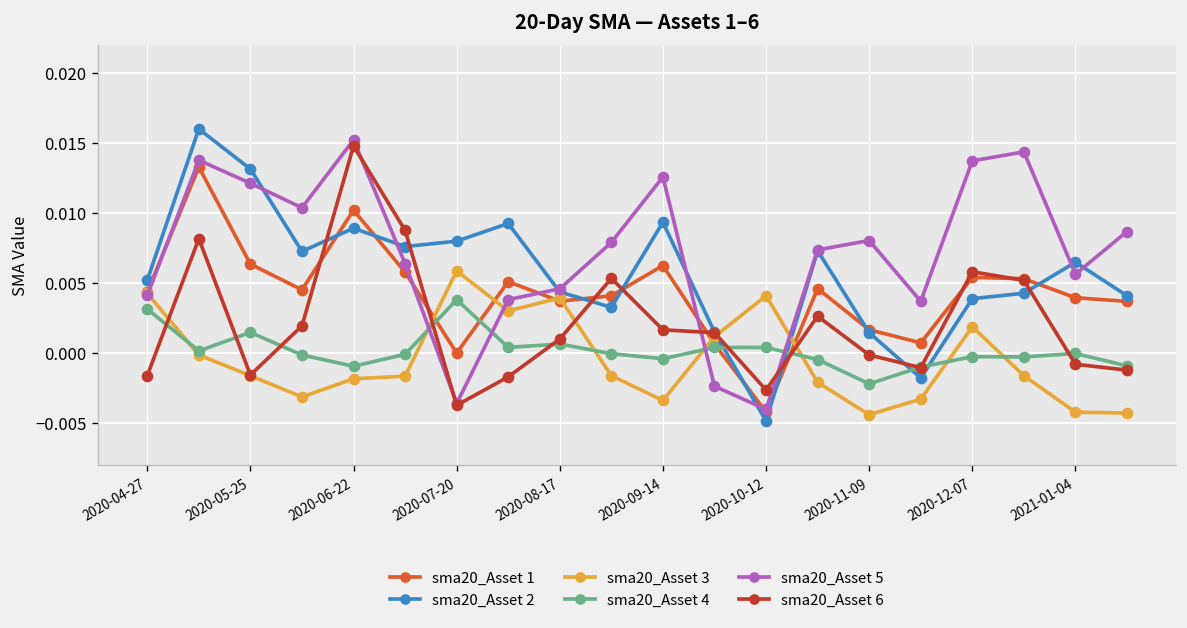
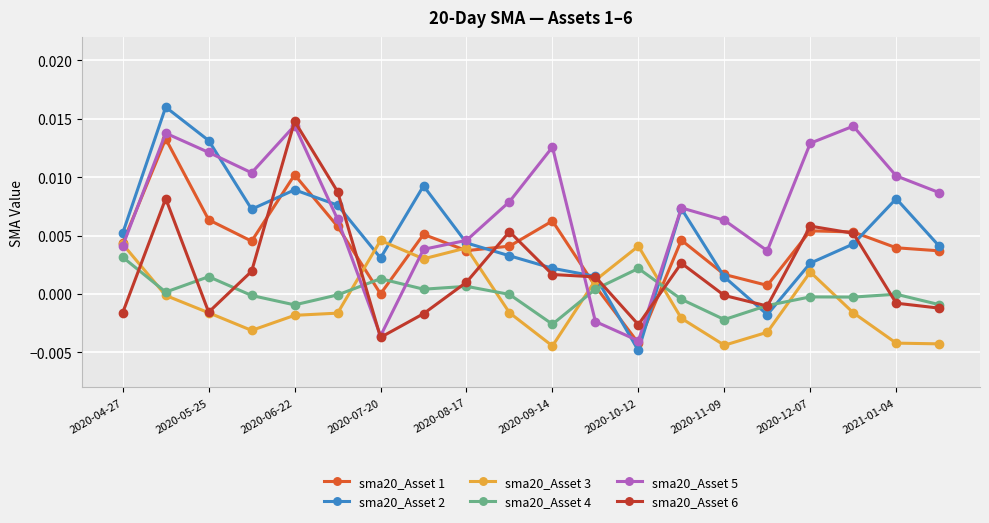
  {
    "sma20_Asset 2": {
      "2020-04-27": 0.0052,
      "2020-05-25": 0.0131,
      "2020-06-22": 0.0089,
-     "2020-07-20": 0.0080,
+     "2020-07-20": 0.0031,
      "2020-08-17": 0.0044,
-     "2020-09-14": 0.0093,
+     "2020-09-14": 0.0022,
      "2020-10-12": -0.0048,
-     "2020-12-07": 0.0039,
-     "2021-01-04": 0.0065
+     "2020-12-07": 0.0026,
+     "2021-01-04": 0.0082
    },
    "sma20_Asset 3": {
      "2020-06-22": -0.0018,
-     "2020-07-20": 0.0059,
+     "2020-07-20": 0.0046,
      "2020-08-17": 0.0039,
-     "2020-09-14": -0.0034,
+     "2020-09-14": -0.0045,
      "2020-10-12": 0.0041,
      "2020-11-09": -0.0044,
      "2020-12-07": 0.0019,
      "2021-01-04": -0.0042
    },
    "sma20_Asset 4": {
      "2020-04-27": 0.0031,
      "2020-05-25": 0.0015,
      "2020-06-22": -0.0009,
-     "2020-07-20": 0.0038,
+     "2020-07-20": 0.0013,
      "2020-08-17": 0.0007,
-     "2020-09-14": -0.0004,
-     "2020-10-12": 0.0004,
+     "2020-09-14": -0.0026,
+     "2020-10-12": 0.0022,
      "2020-11-09": -0.0022,
      "2020-12-07": -0.0003,
      "2021-01-04": 0.0000
    },
    "sma20_Asset 5": {
      "2020-05-25": 0.0121,
-     "2020-06-22": 0.0152,
+     "2020-06-22": 0.0144,
      "2020-08-17": 0.0046,
      "2020-09-14": 0.0126,
-     "2020-11-09": 0.0080,
-     "2020-12-07": 0.0137,
-     "2021-01-04": 0.0056
+     "2020-11-09": 0.0063,
+     "2020-12-07": 0.0129,
+     "2021-01-04": 0.0101
    }
  }
